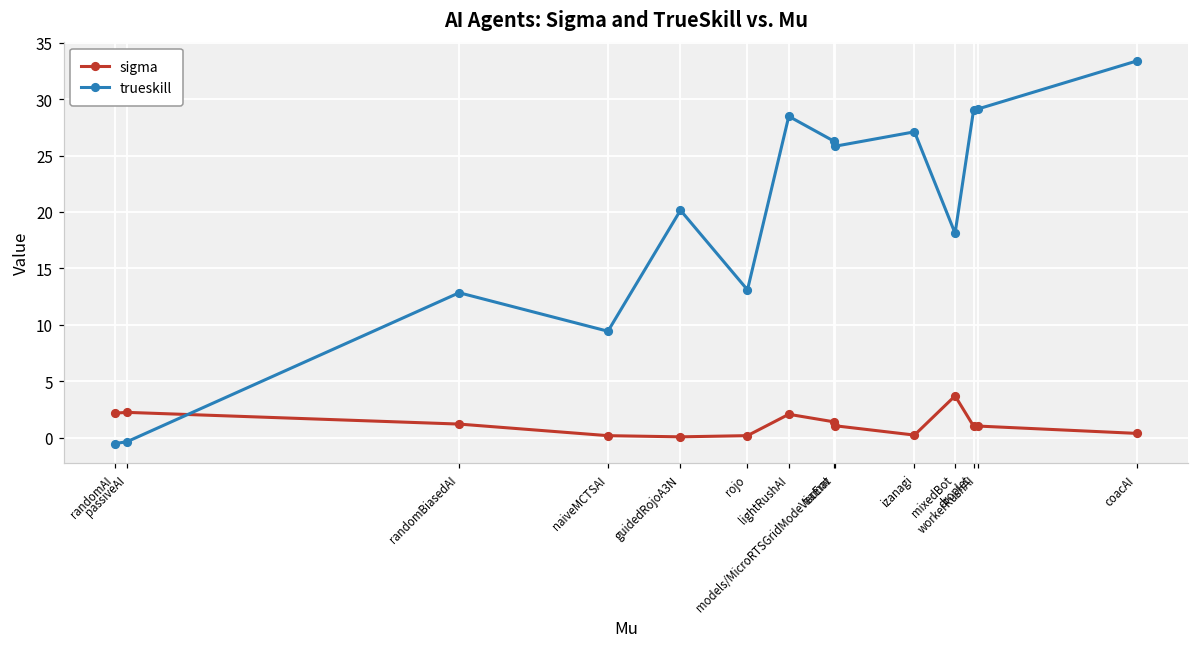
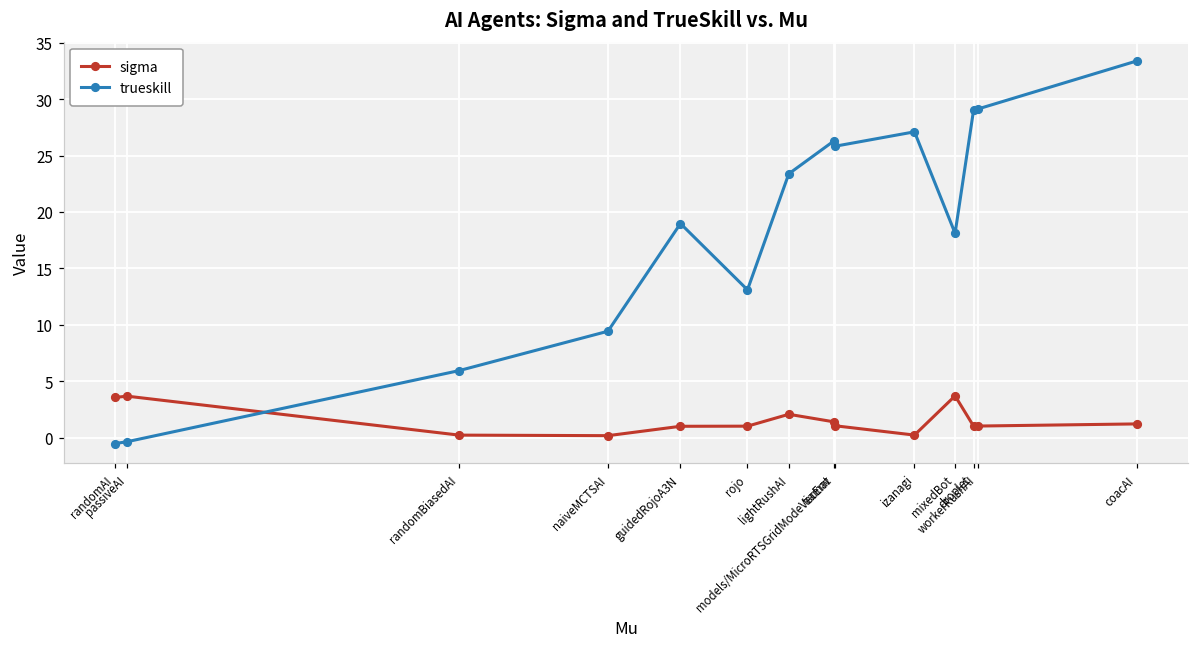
  {
    "sigma": {
-     "randomAI": 2.2,
-     "passiveAI": 2.2,
-     "randomBiasedAI": 1.2,
+     "randomAI": 3.5,
+     "passiveAI": 3.7,
+     "randomBiasedAI": 0.2,
      "naiveMCTSAI": 0.2,
-     "guidedRojoA3N": 0.1,
-     "rojo": 0.2,
+     "guidedRojoA3N": 1.0,
+     "rojo": 1.0,
      "lightRushAI": 2.1,
      "models/MicroRTSGridModeVecEnv": 1.4,
      "tiamat": 1.0,
      "izanagi": 0.2,
      "mixedBot": 3.7,
      "droplet": 1.0,
      "workerRushAI": 1.0,
-     "coacAI": 0.4
+     "coacAI": 1.2
    },
    "trueskill": {
      "randomAI": -0.5,
      "passiveAI": -0.4,
-     "randomBiasedAI": 12.8,
+     "randomBiasedAI": 5.9,
      "naiveMCTSAI": 9.4,
-     "guidedRojoA3N": 20.2,
+     "guidedRojoA3N": 19.0,
      "rojo": 13.1,
-     "lightRushAI": 28.5,
+     "lightRushAI": 23.4,
      "models/MicroRTSGridModeVecEnv": 26.3,
      "tiamat": 25.8,
      "izanagi": 27.1,
      "mixedBot": 18.1,
      "droplet": 29.0,
      "workerRushAI": 29.1,
      "coacAI": 33.4
    }
  }
